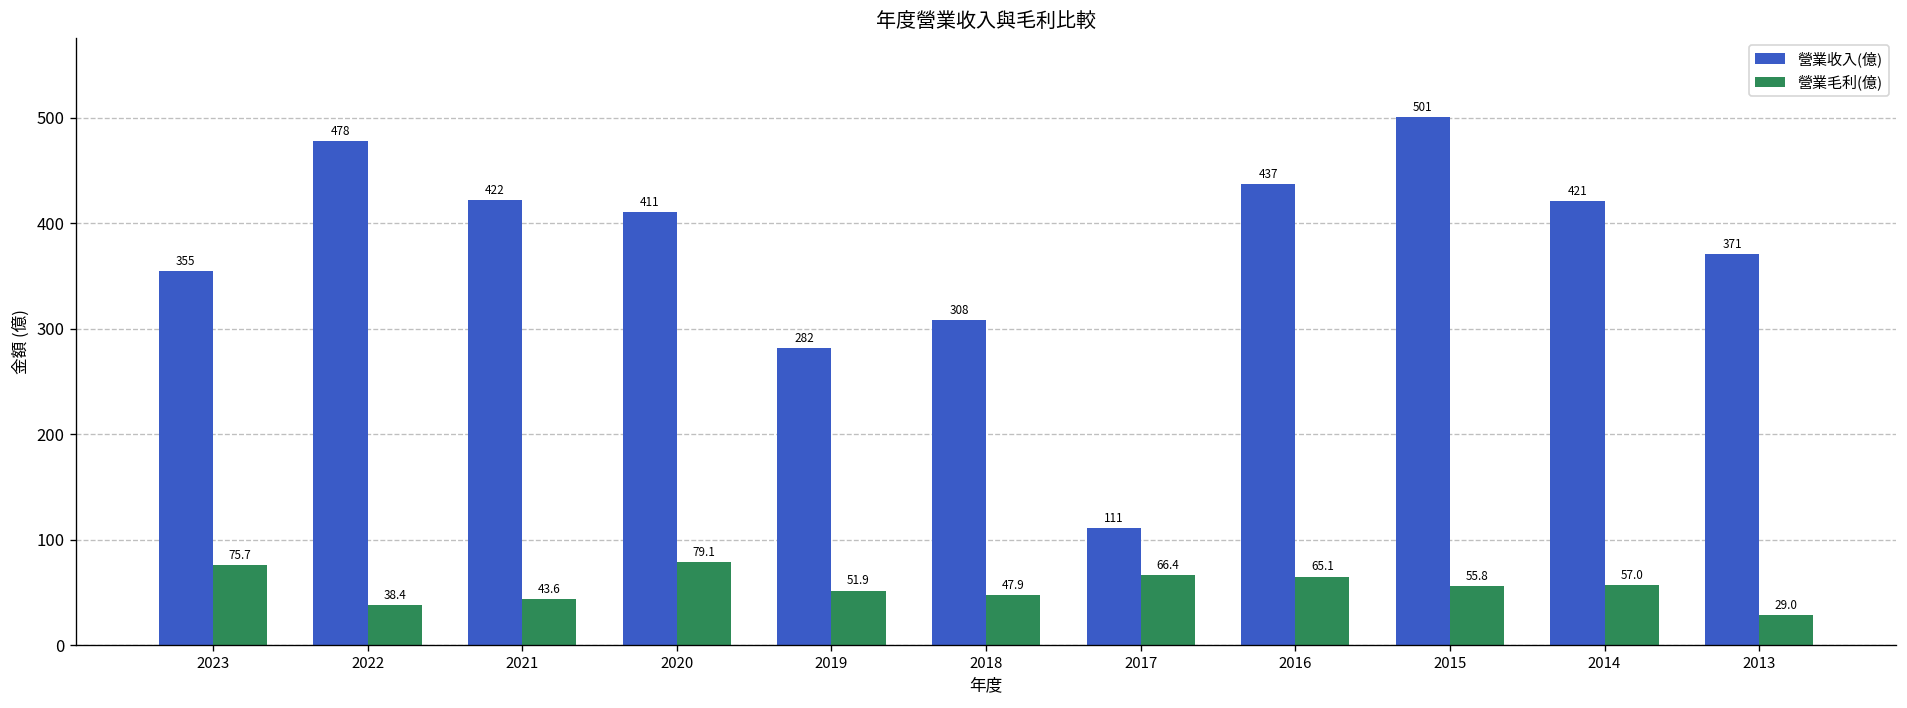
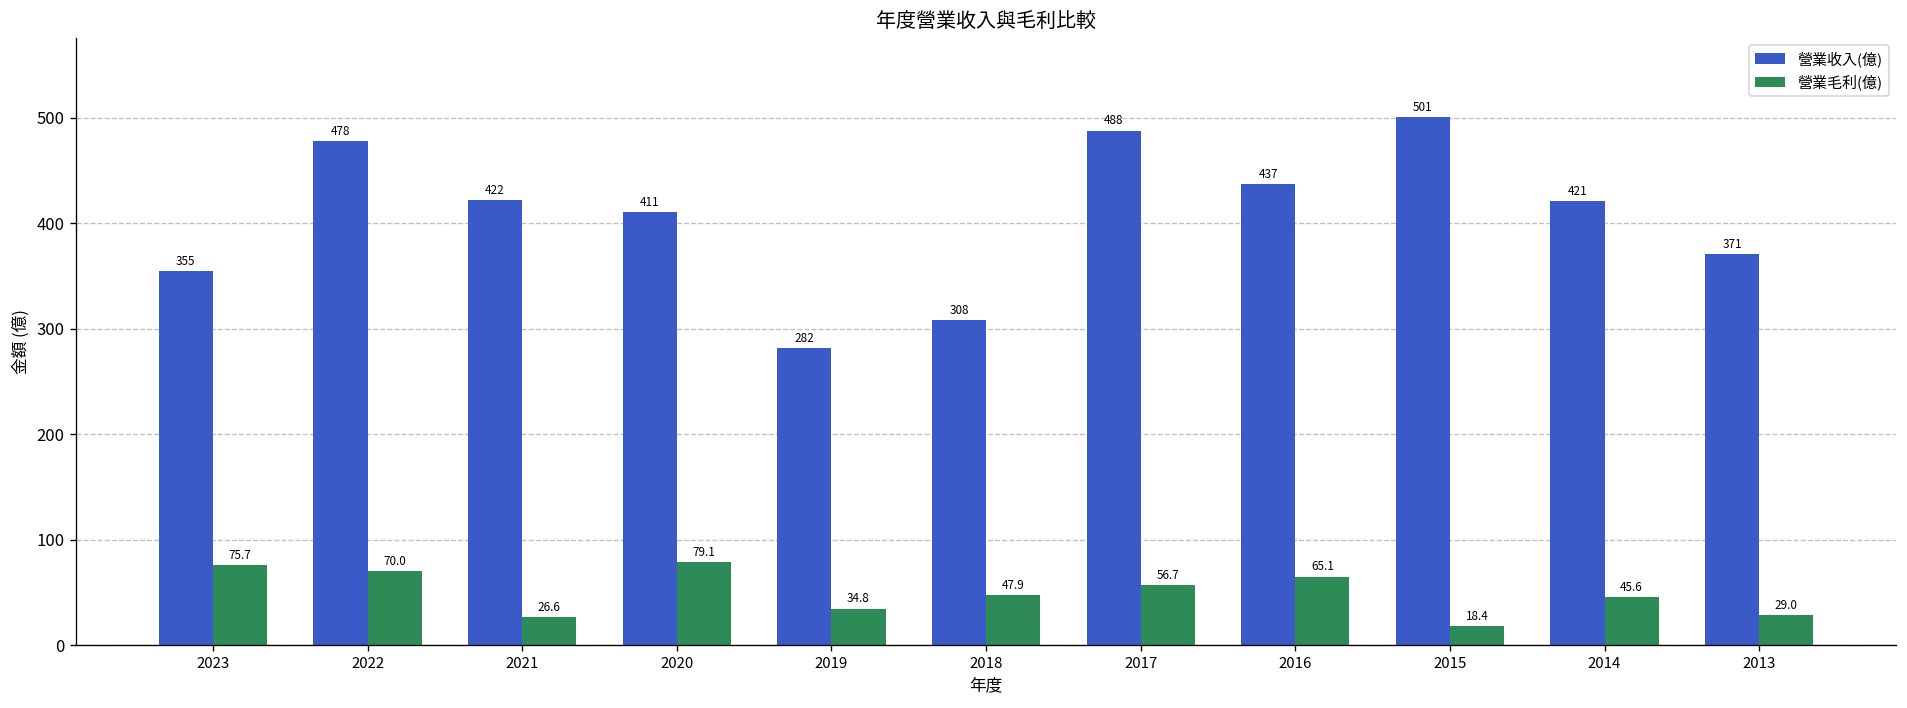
  {
    "營業收入(億)": {
      "2023": 355,
      "2022": 478,
      "2021": 422,
      "2020": 411,
      "2019": 282,
      "2018": 308,
-     "2017": 111,
+     "2017": 488,
      "2016": 437,
      "2015": 501,
      "2014": 421,
      "2013": 371
    },
    "營業毛利(億)": {
      "2023": 75.7,
-     "2022": 38.4,
-     "2021": 43.6,
+     "2022": 70.0,
+     "2021": 26.6,
      "2020": 79.1,
-     "2019": 51.9,
+     "2019": 34.8,
      "2018": 47.9,
-     "2017": 66.4,
+     "2017": 56.7,
      "2016": 65.1,
-     "2015": 55.8,
-     "2014": 57.0,
+     "2015": 18.4,
+     "2014": 45.6,
      "2013": 29.0
    }
  }
